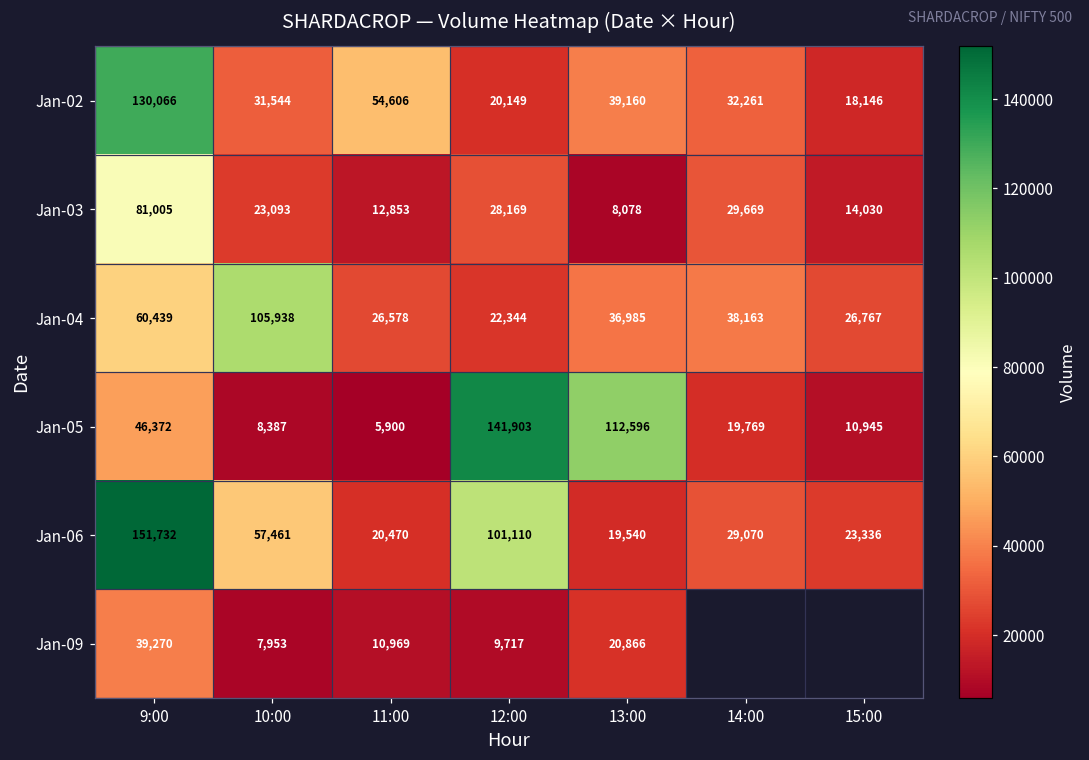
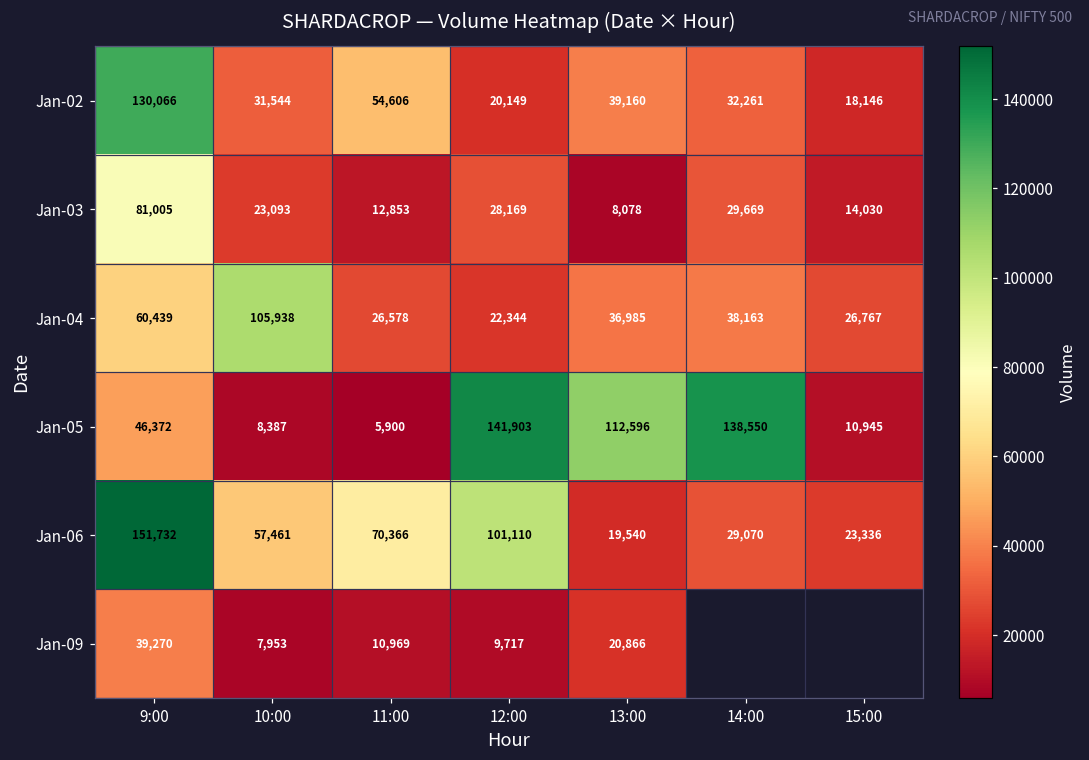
  {
    "Jan-02": {
      "9:00": "130,066",
      "10:00": "31,544",
      "11:00": "54,606",
      "12:00": "20,149",
      "13:00": "39,160",
      "14:00": "32,261",
      "15:00": "18,146"
    },
    "Jan-03": {
      "9:00": "81,005",
      "10:00": "23,093",
      "11:00": "12,853",
      "12:00": "28,169",
      "13:00": "8,078",
      "14:00": "29,669",
      "15:00": "14,030"
    },
    "Jan-04": {
      "9:00": "60,439",
      "10:00": "105,938",
      "11:00": "26,578",
      "12:00": "22,344",
      "13:00": "36,985",
      "14:00": "38,163",
      "15:00": "26,767"
    },
    "Jan-05": {
      "9:00": "46,372",
      "10:00": "8,387",
      "11:00": "5,900",
      "12:00": "141,903",
      "13:00": "112,596",
-     "14:00": "19,769",
+     "14:00": "138,550",
      "15:00": "10,945"
    },
    "Jan-06": {
      "9:00": "151,732",
      "10:00": "57,461",
-     "11:00": "20,470",
+     "11:00": "70,366",
      "12:00": "101,110",
      "13:00": "19,540",
      "14:00": "29,070",
      "15:00": "23,336"
    },
    "Jan-09": {
      "9:00": "39,270",
      "10:00": "7,953",
      "11:00": "10,969",
      "12:00": "9,717",
      "13:00": "20,866"
    }
  }
